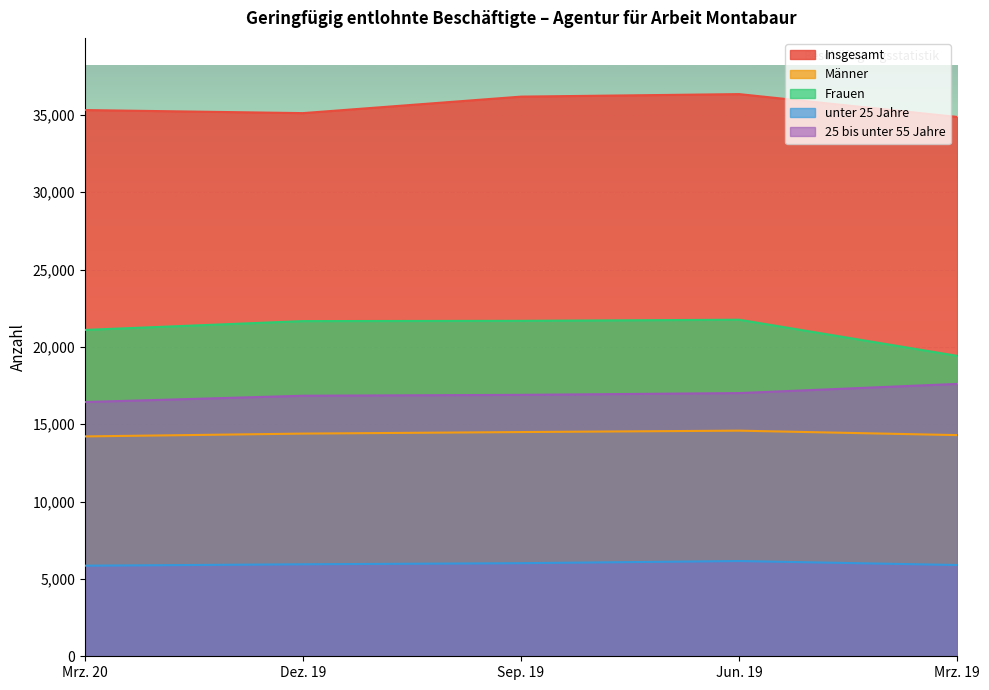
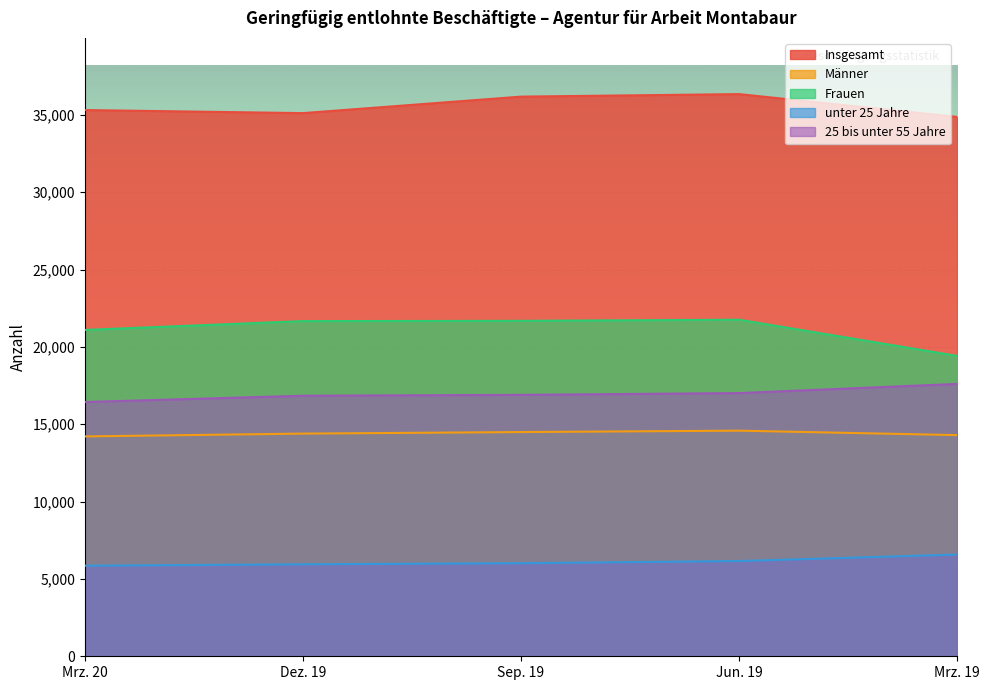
  {
    "Insgesamt": {
      "Mrz. 20": "35,300",
      "Dez. 19": "35,100",
      "Sep. 19": "36,200",
      "Jun. 19": "36,300",
      "Mrz. 19": "34,900"
    },
    "Männer": {
      "Mrz. 20": "14,200",
      "Dez. 19": "14,400",
      "Sep. 19": "14,500",
      "Jun. 19": "14,600",
      "Mrz. 19": "14,300"
    },
    "Frauen": {
      "Mrz. 20": "21,100",
      "Dez. 19": "21,700",
      "Sep. 19": "21,700",
      "Jun. 19": "21,800",
      "Mrz. 19": "19,400"
    },
    "unter 25 Jahre": {
      "Mrz. 20": "5,900",
      "Dez. 19": "5,900",
      "Sep. 19": "6,000",
      "Jun. 19": "6,200",
-     "Mrz. 19": "5,900"
+     "Mrz. 19": "6,600"
    },
    "25 bis unter 55 Jahre": {
      "Mrz. 20": "16,400",
      "Dez. 19": "16,800",
      "Sep. 19": "16,900",
      "Jun. 19": "17,000",
      "Mrz. 19": "17,600"
    }
  }
